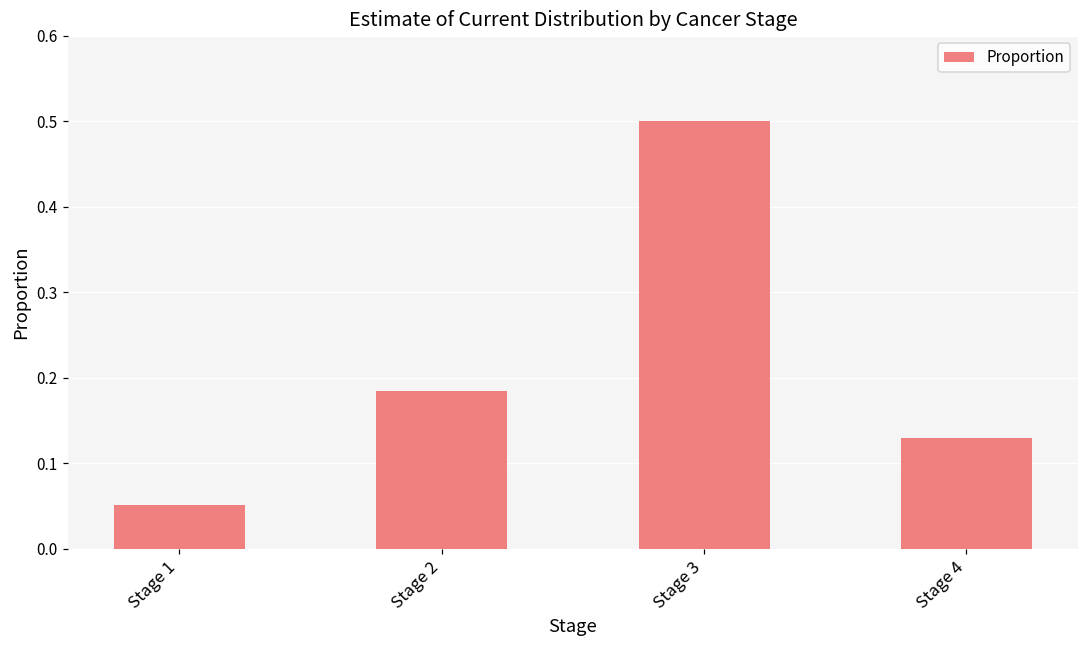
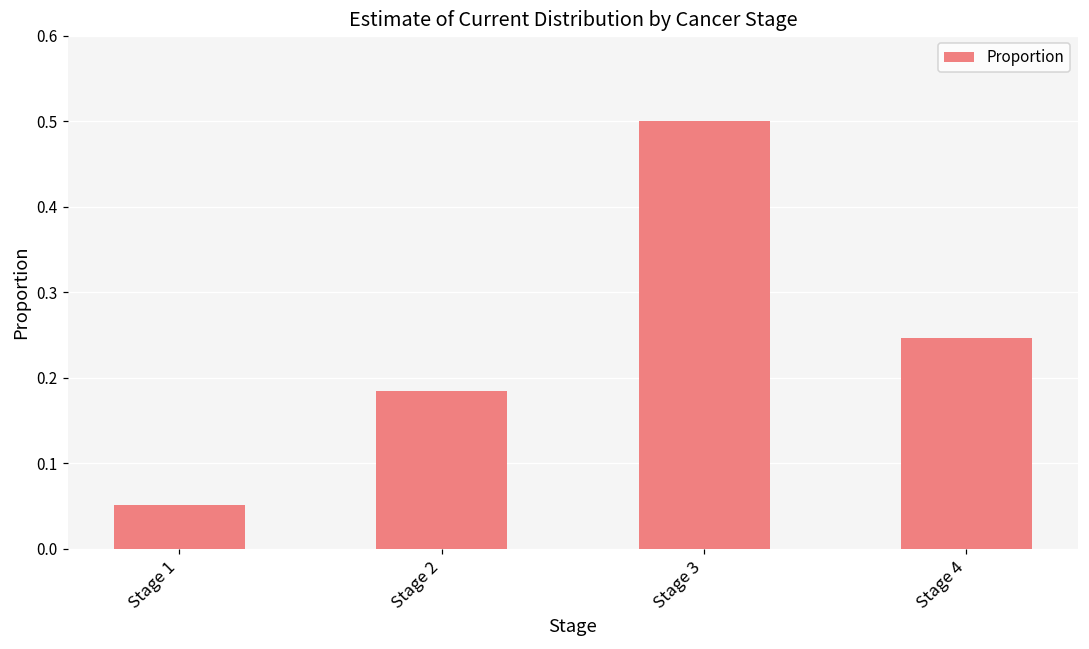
  {
    "Stage 1": 0.05,
    "Stage 2": 0.18,
    "Stage 3": 0.50,
-   "Stage 4": 0.13
+   "Stage 4": 0.25
  }
